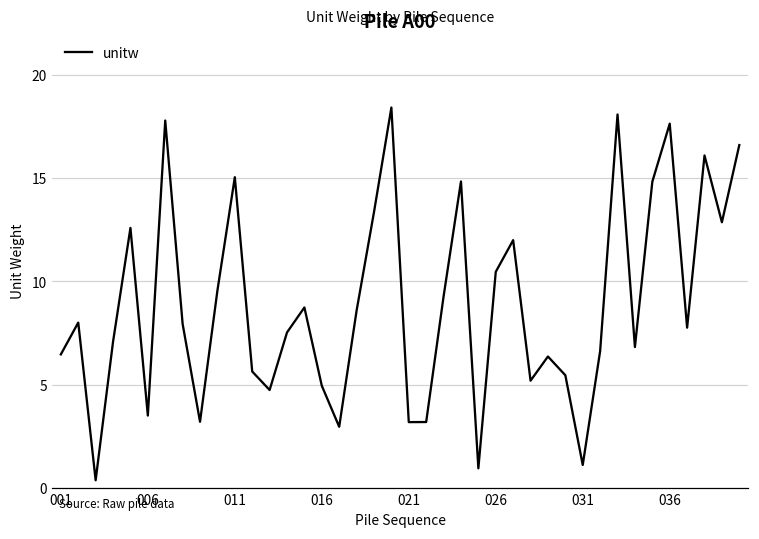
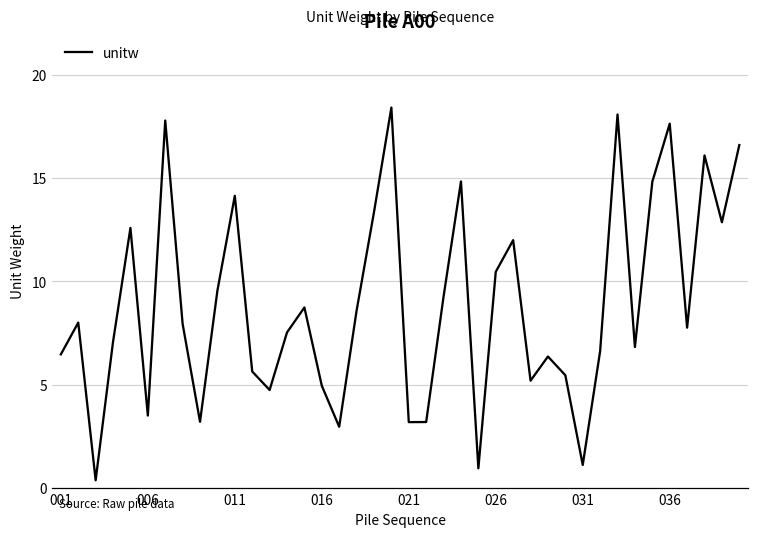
  {
    "001": 6.5,
    "006": 3.5,
-   "011": 15.1,
+   "011": 14.2,
    "016": 5.0,
    "021": 3.2,
    "026": 10.5,
    "031": 1.1,
    "036": 17.6
  }
